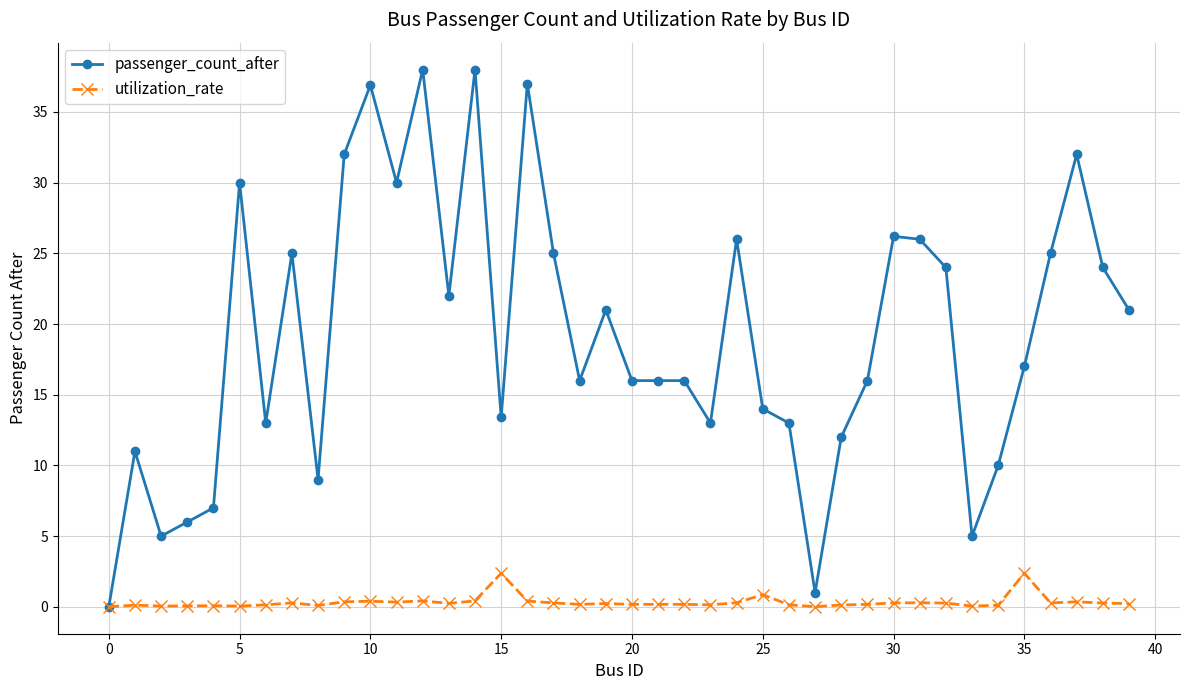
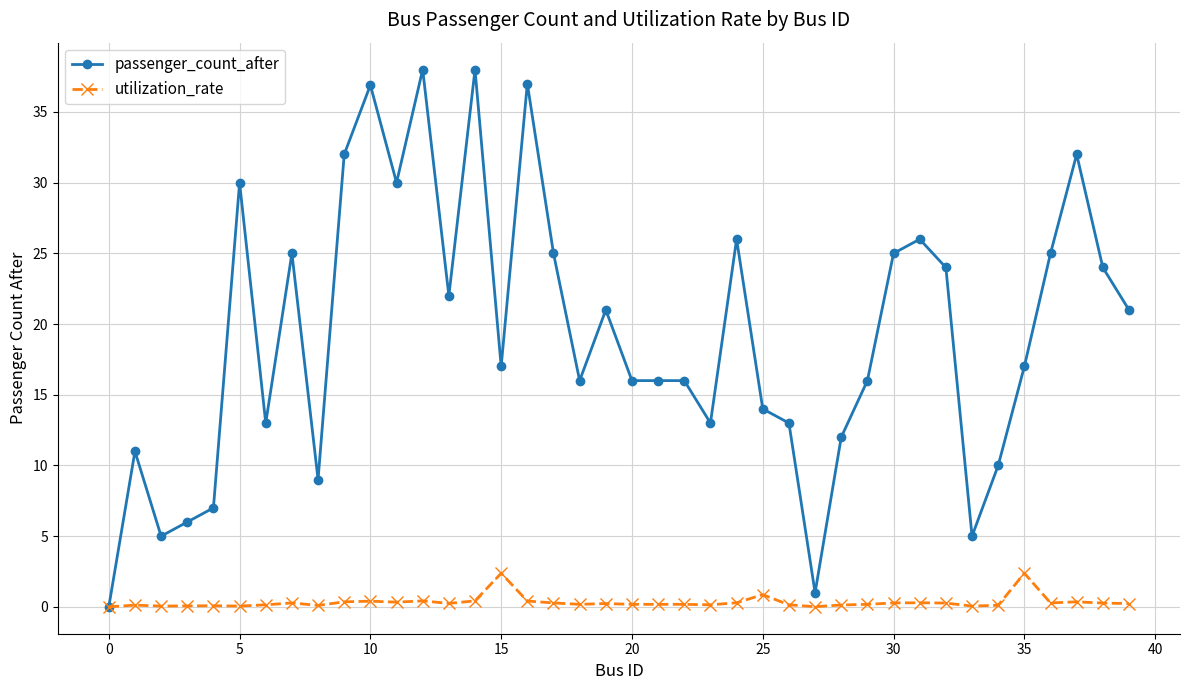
  {
    "passenger_count_after": {
      "5": 30.0,
      "10": 36.9,
-     "15": 13.4,
+     "15": 17.0,
      "20": 16.0,
      "25": 14.0,
-     "30": 26.2,
+     "30": 25.0,
      "35": 17.0
    },
    "utilization_rate": {
      "5": 0.1,
      "10": 0.4,
      "15": 2.4,
      "20": 0.2,
      "25": 0.9,
      "30": 0.3,
      "35": 2.4
    }
  }
